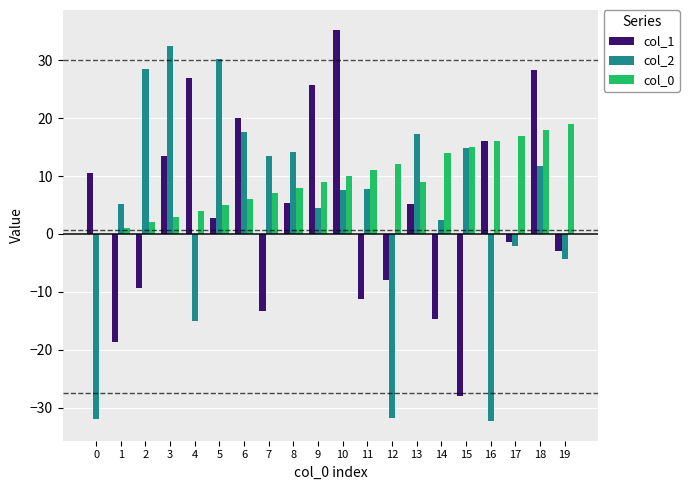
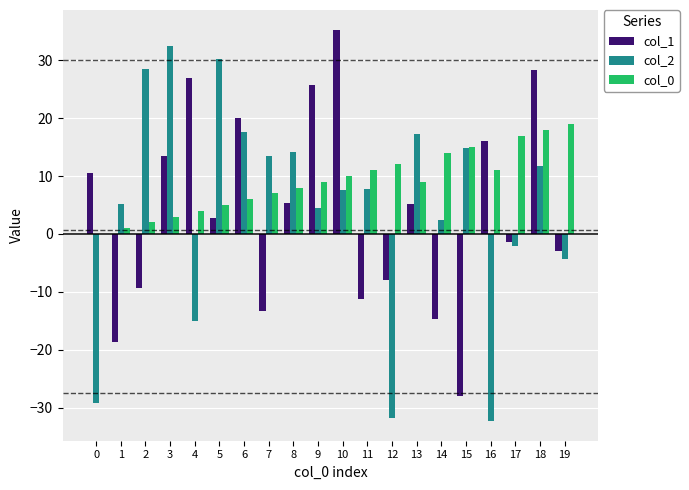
  {
    "col_1": {
      "0": 10,
      "1": -19,
      "2": -9,
      "3": 13,
      "4": 27,
      "5": 3,
      "6": 20,
      "7": -13,
      "8": 5,
      "9": 26,
      "10": 35,
      "11": -11,
      "12": -8,
      "13": 5,
      "14": -15,
      "15": -28,
      "16": 16,
      "17": -1,
      "18": 28,
      "19": -3
    },
    "col_2": {
-     "0": -32,
+     "0": -29,
      "1": 5,
      "2": 28,
      "3": 32,
      "4": -15,
      "5": 30,
      "6": 18,
      "7": 13,
      "8": 14,
      "9": 5,
      "10": 8,
      "11": 8,
      "12": -32,
      "13": 17,
      "14": 2,
      "15": 15,
      "16": -32,
      "17": -2,
      "18": 12,
      "19": -4
    },
    "col_0": {
      "0": 0,
      "1": 1,
      "2": 2,
      "3": 3,
      "4": 4,
      "5": 5,
      "6": 6,
      "7": 7,
      "8": 8,
      "9": 9,
      "10": 10,
      "11": 11,
      "12": 12,
      "13": 9,
      "14": 14,
      "15": 15,
-     "16": 16,
+     "16": 11,
      "17": 17,
      "18": 18,
      "19": 19
    }
  }
